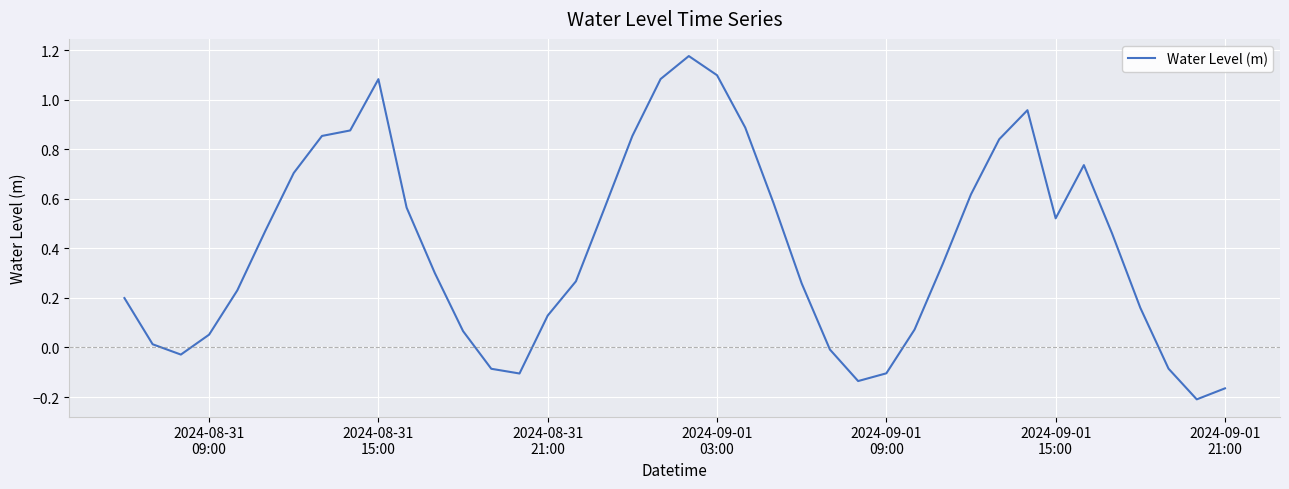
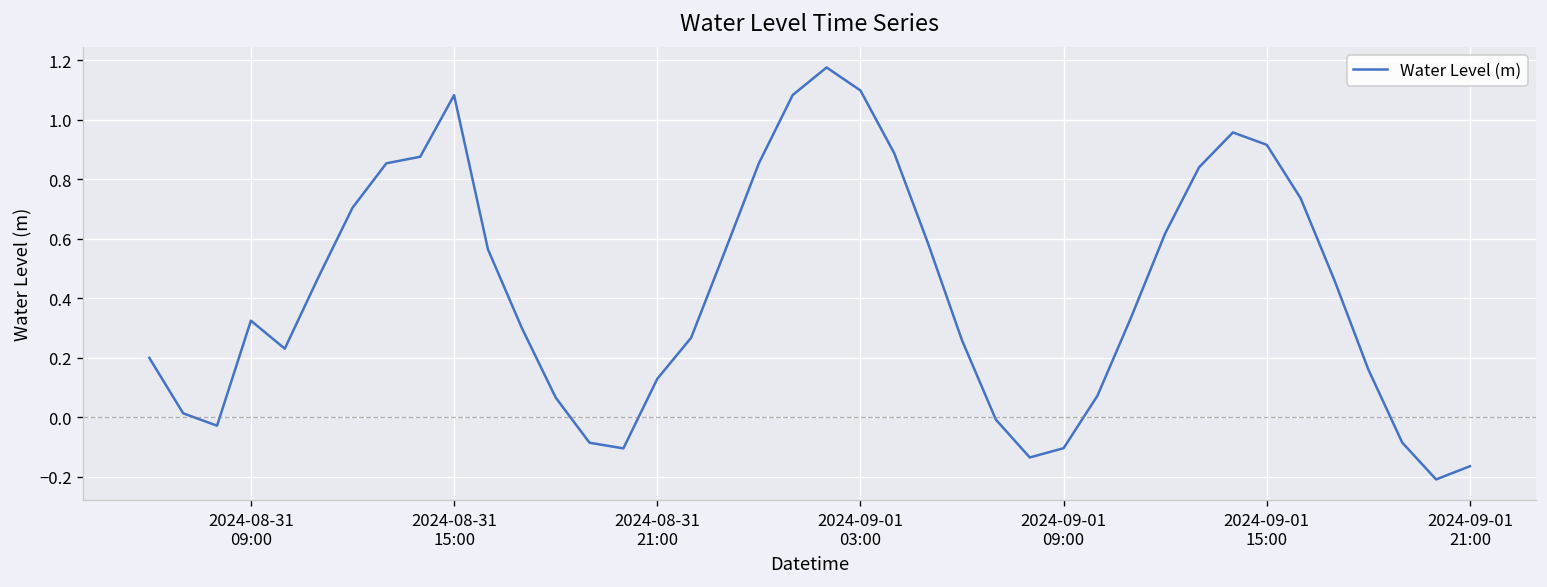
  {
-   "2024-08-31 09:00": 0.05,
+   "2024-08-31 09:00": 0.32,
    "2024-08-31 15:00": 1.08,
    "2024-08-31 21:00": 0.13,
    "2024-09-01 03:00": 1.10,
    "2024-09-01 09:00": -0.10,
-   "2024-09-01 15:00": 0.52,
+   "2024-09-01 15:00": 0.92,
    "2024-09-01 21:00": -0.16
  }
